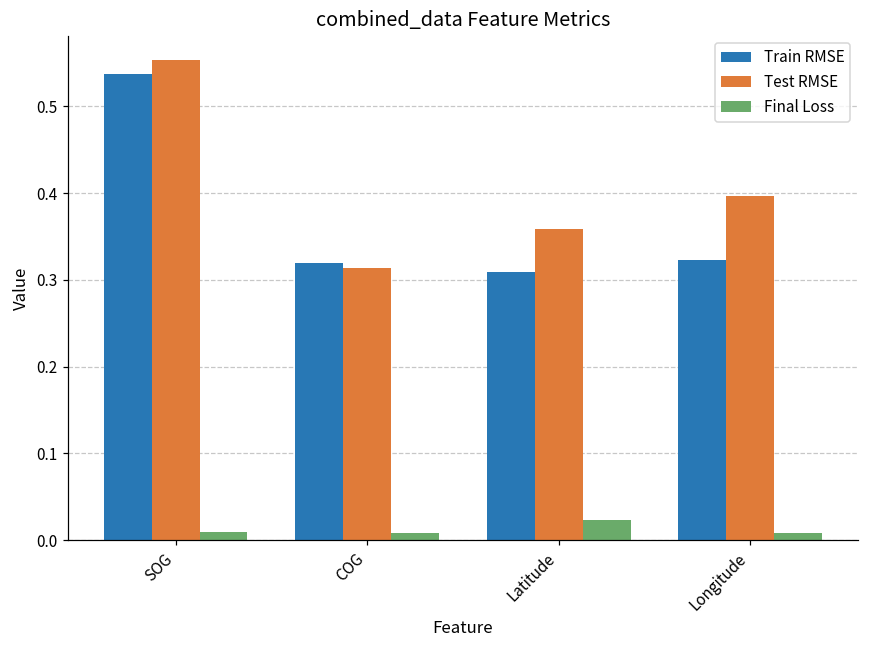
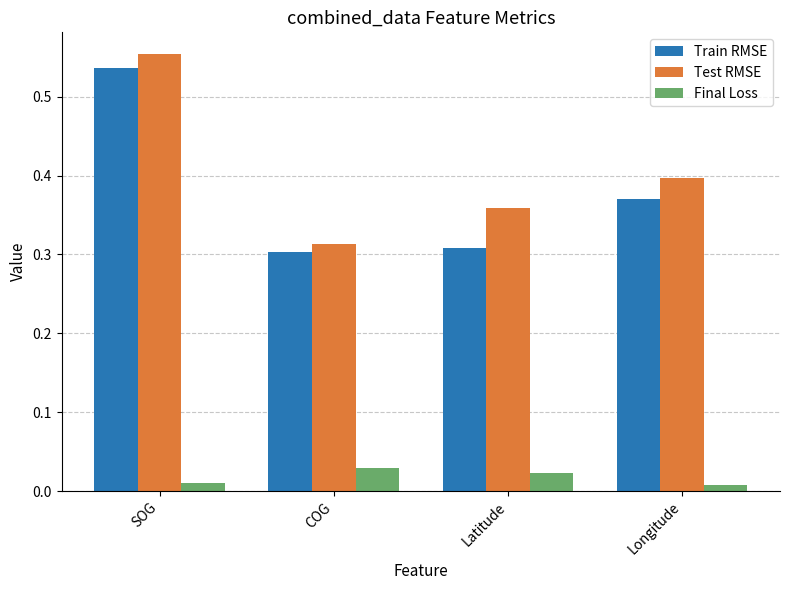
  {
    "Train RMSE": {
      "SOG": 0.54,
-     "COG": 0.32,
+     "COG": 0.30,
      "Latitude": 0.31,
-     "Longitude": 0.32
+     "Longitude": 0.37
    },
    "Test RMSE": {
      "SOG": 0.55,
      "COG": 0.31,
      "Latitude": 0.36,
      "Longitude": 0.40
    },
    "Final Loss": {
      "SOG": 0.01,
-     "COG": 0.01,
+     "COG": 0.03,
      "Latitude": 0.02,
      "Longitude": 0.01
    }
  }
